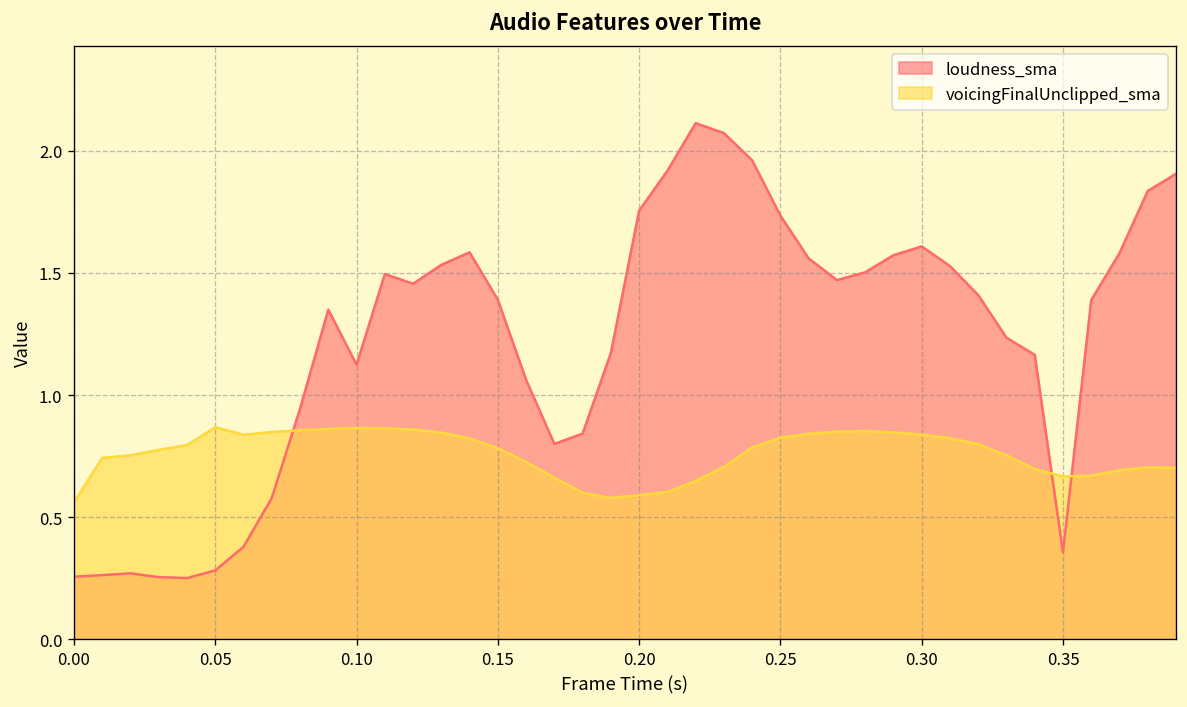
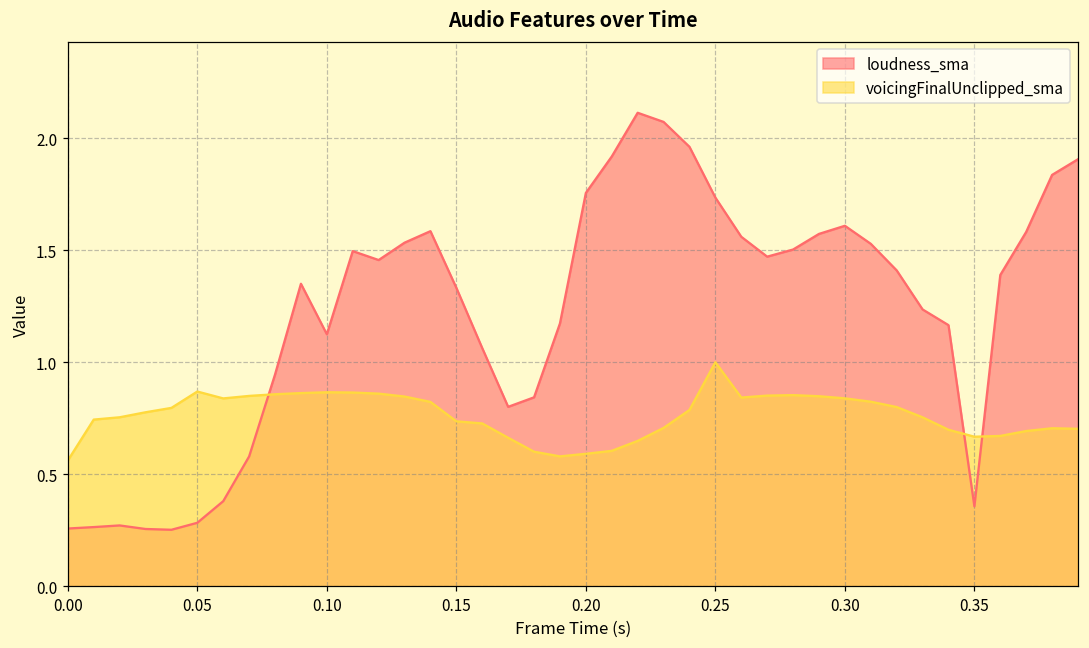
  {
    "loudness_sma": {
      "0.00": 0.26,
      "0.05": 0.28,
      "0.10": 1.12,
-     "0.15": 1.39,
+     "0.15": 1.33,
      "0.20": 1.76,
      "0.25": 1.73,
      "0.30": 1.61,
      "0.35": 0.36
    },
    "voicingFinalUnclipped_sma": {
      "0.00": 0.56,
      "0.05": 0.87,
      "0.10": 0.87,
-     "0.15": 0.78,
+     "0.15": 0.74,
      "0.20": 0.59,
-     "0.25": 0.83,
+     "0.25": 1.00,
      "0.30": 0.84,
      "0.35": 0.67
    }
  }
